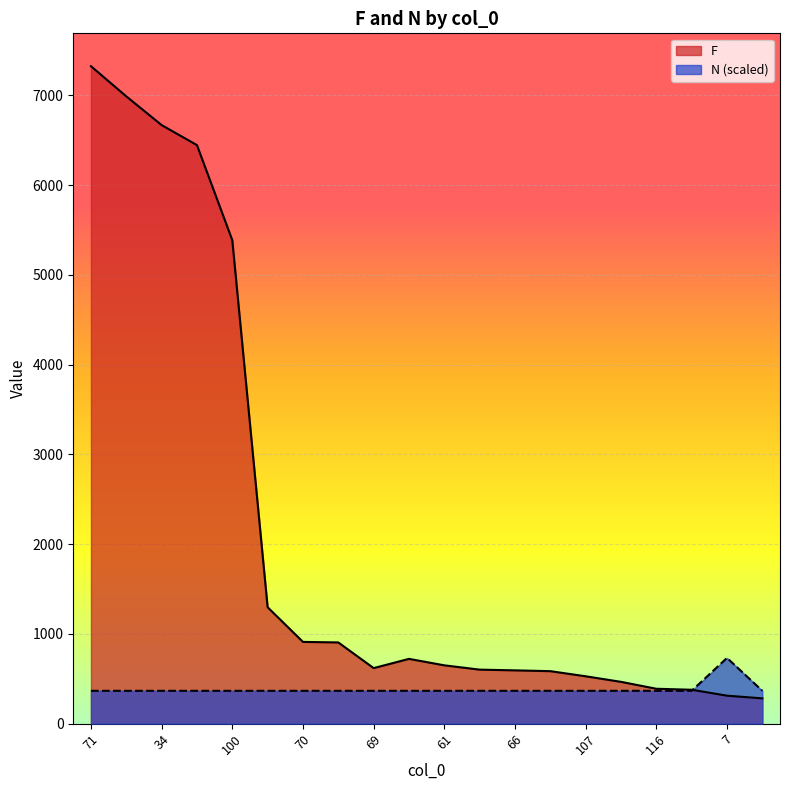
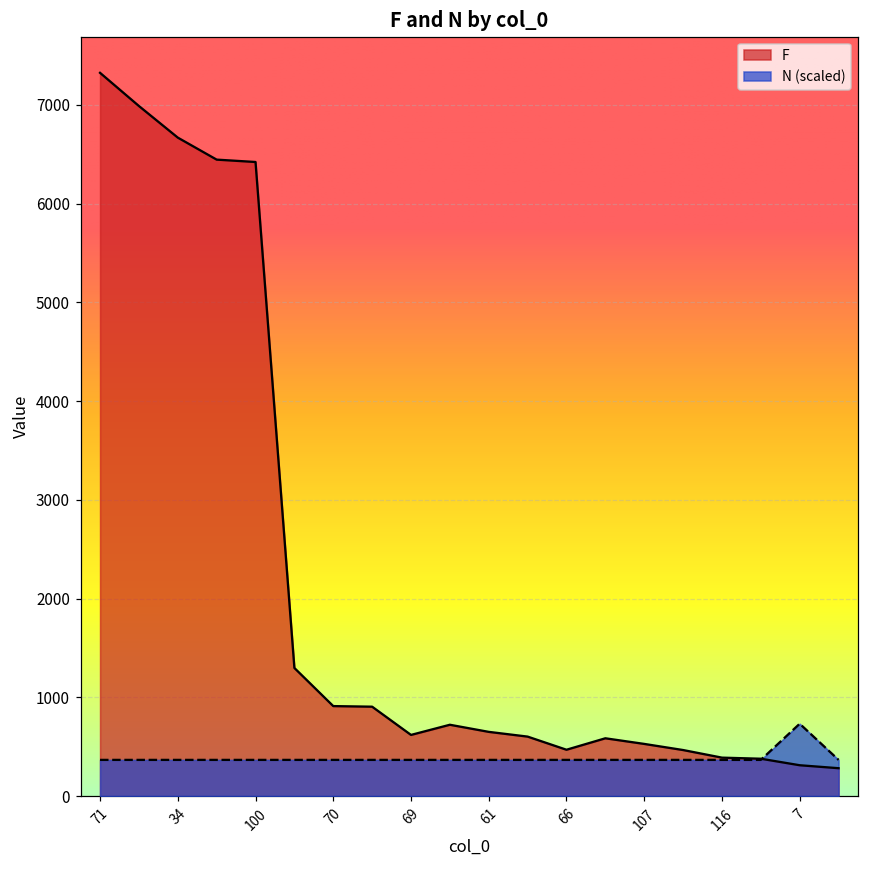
  {
    "F": {
      "71": 7300,
      "34": 6700,
-     "100": 5400,
+     "100": 6400,
      "70": 900,
      "69": 600,
      "61": 700,
-     "66": 600,
+     "66": 500,
      "107": 500
    },
    "N (scaled)": {
      "71": 400,
      "34": 400,
      "100": 400,
      "70": 400,
      "69": 400,
      "61": 400,
      "66": 400,
      "107": 400
    }
  }
